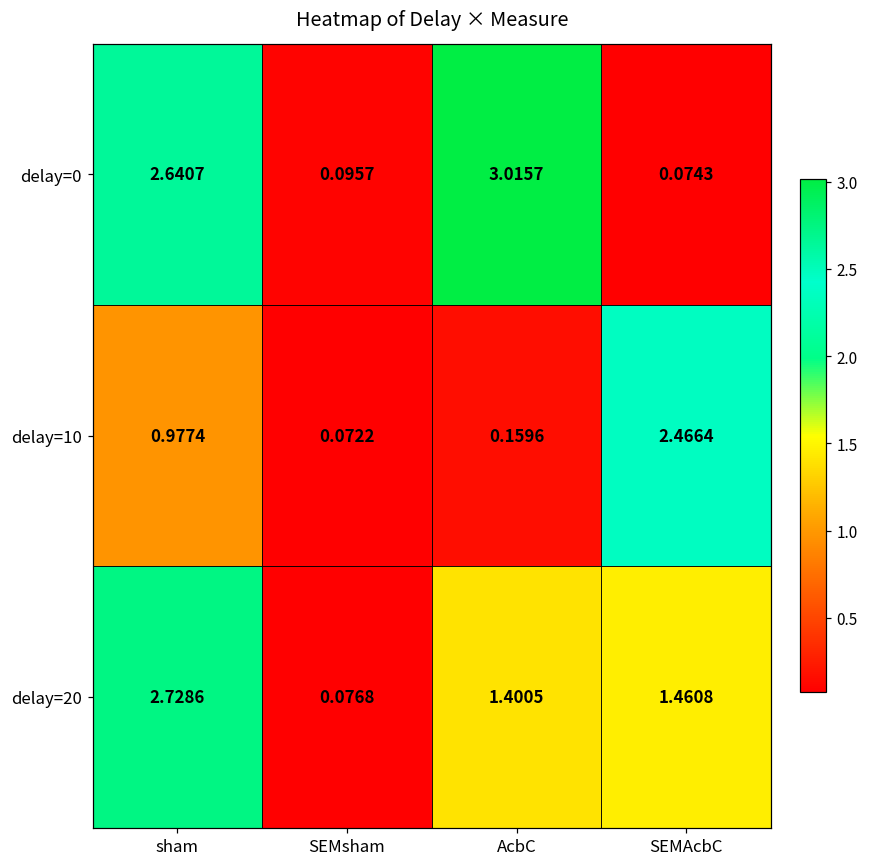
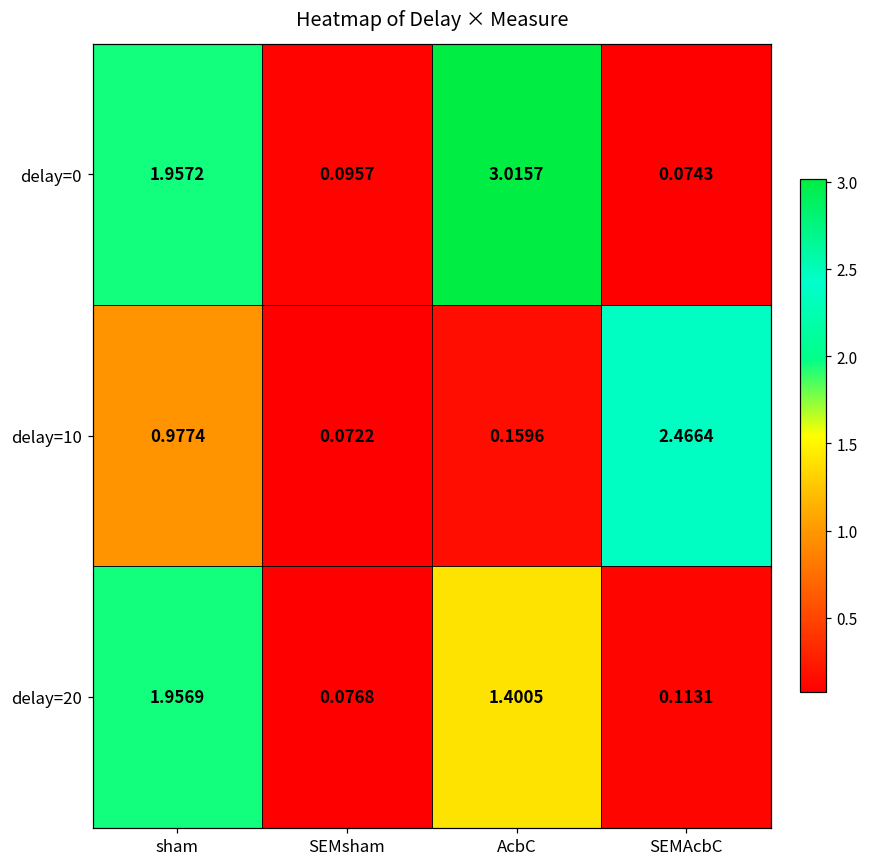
  {
    "delay=0": {
-     "sham": 2.6407,
+     "sham": 1.9572,
      "SEMsham": 0.0957,
      "AcbC": 3.0157,
      "SEMAcbC": 0.0743
    },
    "delay=10": {
      "sham": 0.9774,
      "SEMsham": 0.0722,
      "AcbC": 0.1596,
      "SEMAcbC": 2.4664
    },
    "delay=20": {
-     "sham": 2.7286,
+     "sham": 1.9569,
      "SEMsham": 0.0768,
      "AcbC": 1.4005,
-     "SEMAcbC": 1.4608
+     "SEMAcbC": 0.1131
    }
  }
